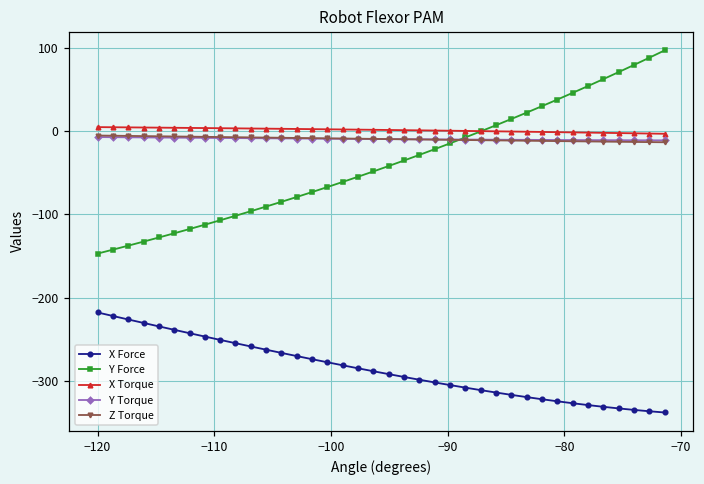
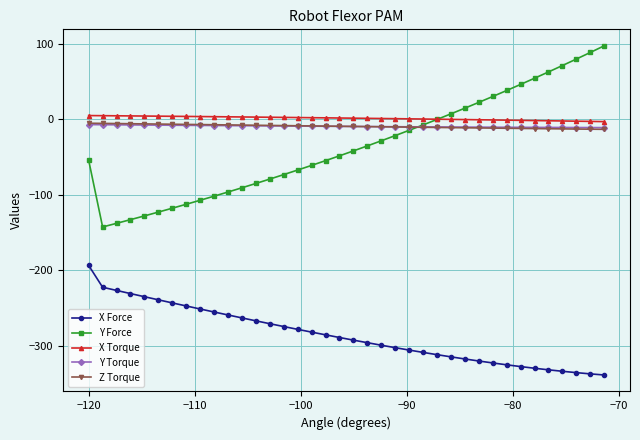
  {
    "X Force": {
-     "−120": -220
+     "−120": -190
    },
    "Y Force": {
-     "−120": -150
+     "−120": -50
    },
    "X Torque": {
      "−120": 0
    }
  }
